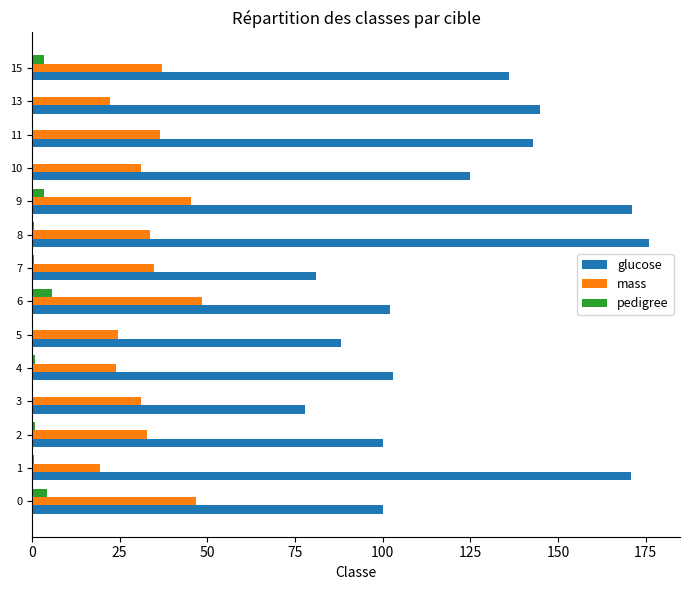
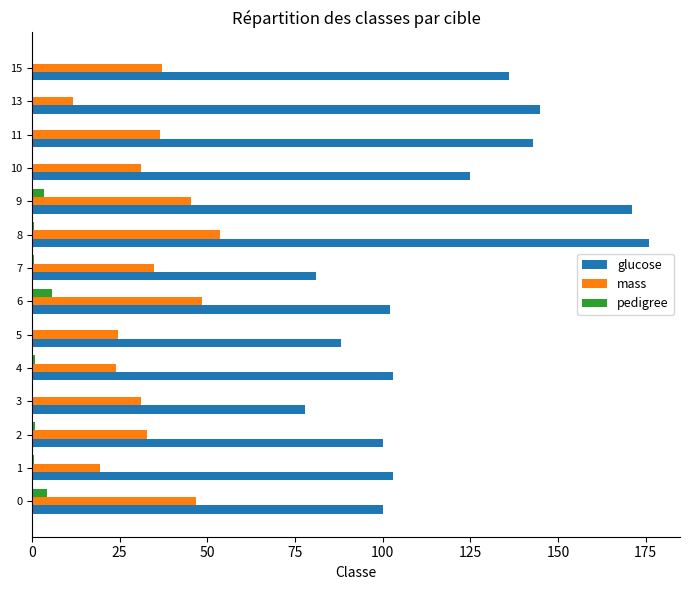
  {
    "glucose": {
      "15": 136,
      "13": 145,
      "11": 143,
      "10": 125,
      "9": 171,
      "8": 176,
      "7": 81,
      "6": 102,
      "5": 88,
      "4": 103,
      "3": 78,
      "2": 100,
-     "1": 171,
+     "1": 103,
      "0": 100
    },
    "mass": {
      "15": 37,
-     "13": 22,
+     "13": 12,
      "11": 37,
      "10": 31,
      "9": 45,
-     "8": 34,
+     "8": 54,
      "7": 35,
      "6": 48,
      "5": 24,
      "4": 24,
      "3": 31,
      "2": 33,
      "1": 19,
      "0": 47
    },
    "pedigree": {
-     "15": 3,
+     "15": 0,
      "9": 3,
      "7": 1,
      "6": 6,
      "4": 1,
      "2": 1,
      "0": 4
    }
  }
